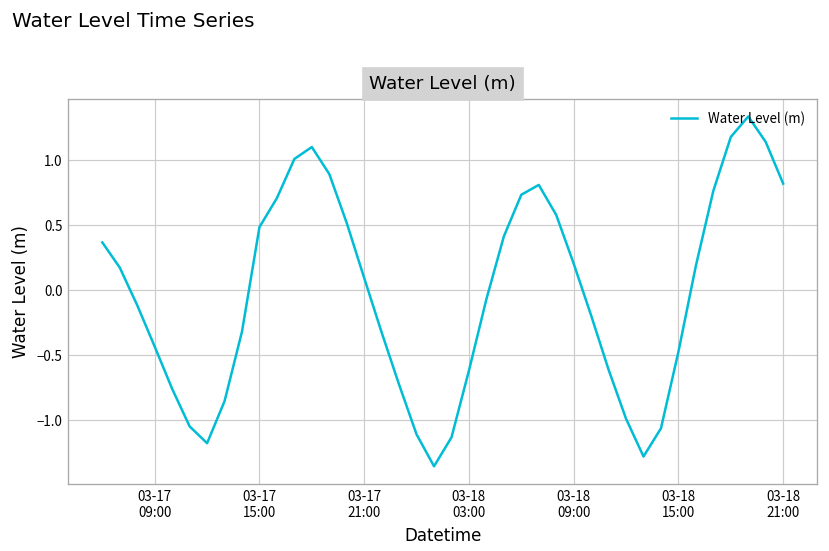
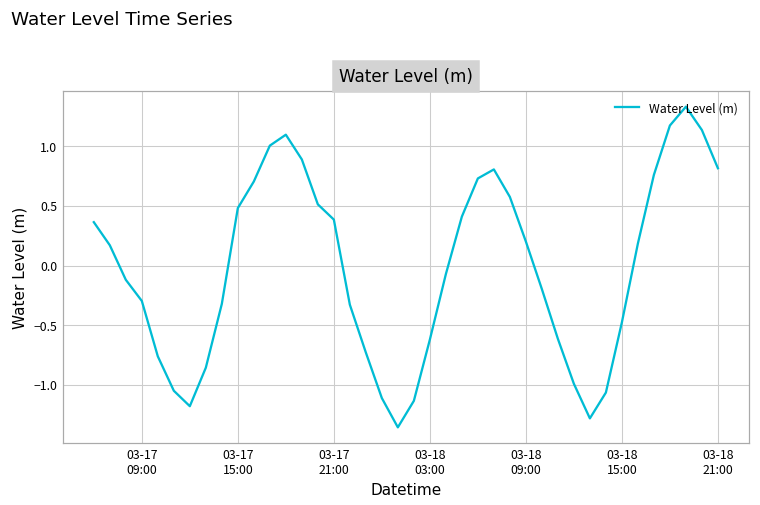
  {
-   "03-17 09:00": -0.44,
+   "03-17 09:00": -0.30,
    "03-17 15:00": 0.48,
-   "03-17 21:00": 0.09,
+   "03-17 21:00": 0.39,
    "03-18 03:00": -0.62,
    "03-18 09:00": 0.20,
    "03-18 15:00": -0.48,
    "03-18 21:00": 0.82
  }
